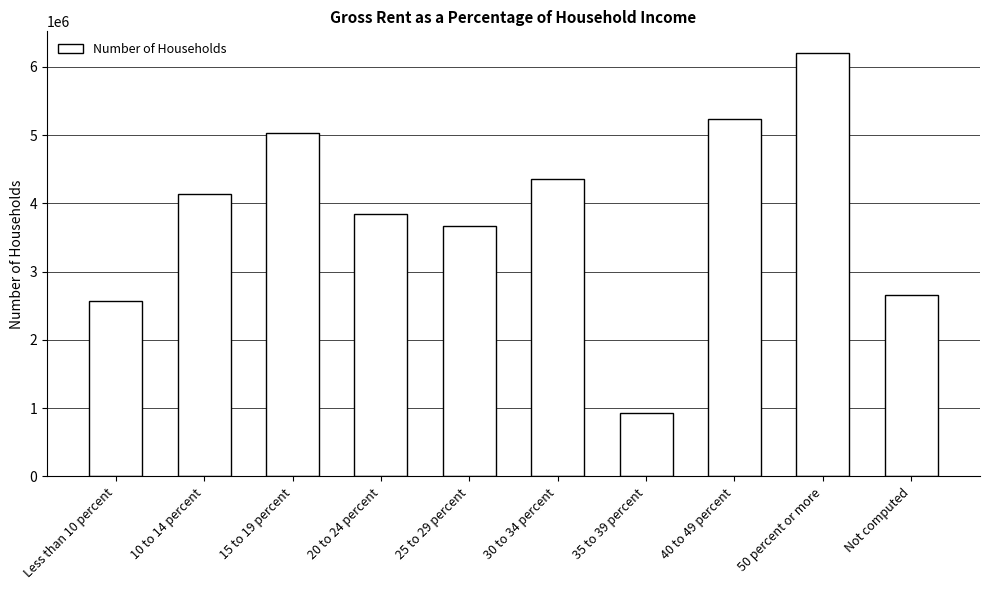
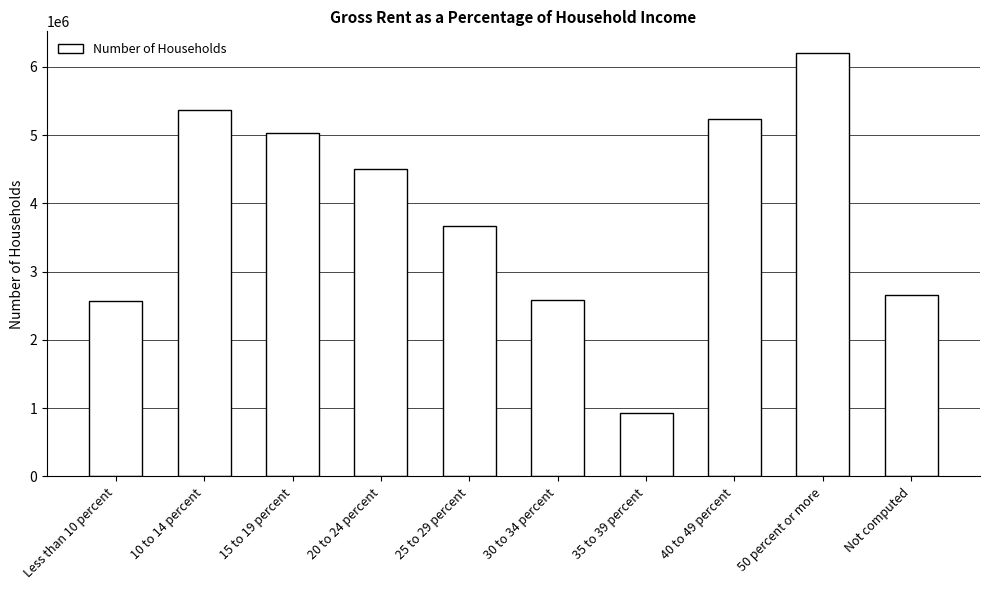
  {
    "Less than 10 percent": 2600000,
-   "10 to 14 percent": 4100000,
+   "10 to 14 percent": 5400000,
    "15 to 19 percent": 5000000,
-   "20 to 24 percent": 3800000,
+   "20 to 24 percent": 4500000,
    "25 to 29 percent": 3700000,
-   "30 to 34 percent": 4400000,
+   "30 to 34 percent": 2600000,
    "35 to 39 percent": 900000,
    "40 to 49 percent": 5200000,
    "50 percent or more": 6200000,
    "Not computed": 2700000
  }
